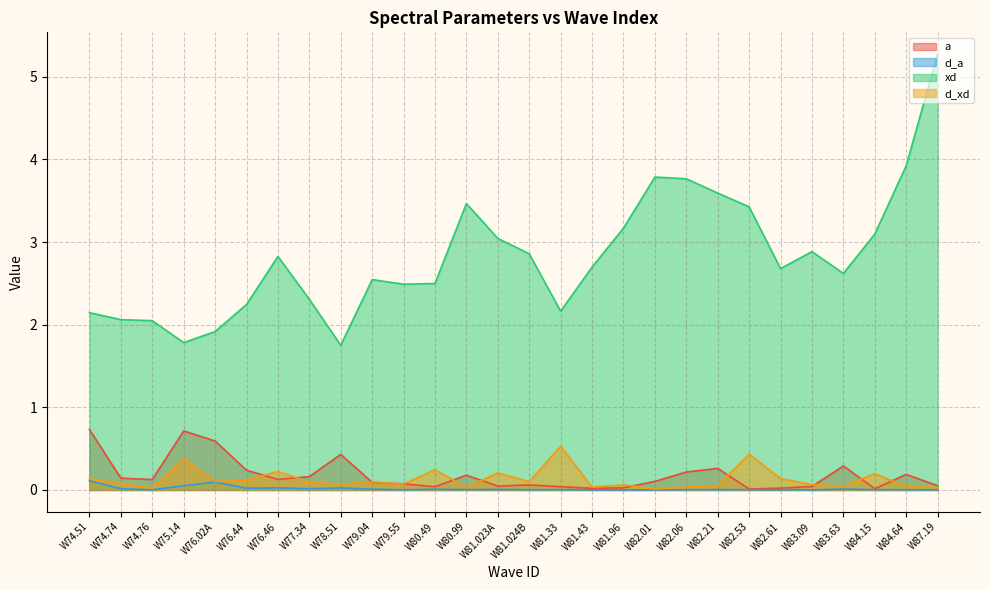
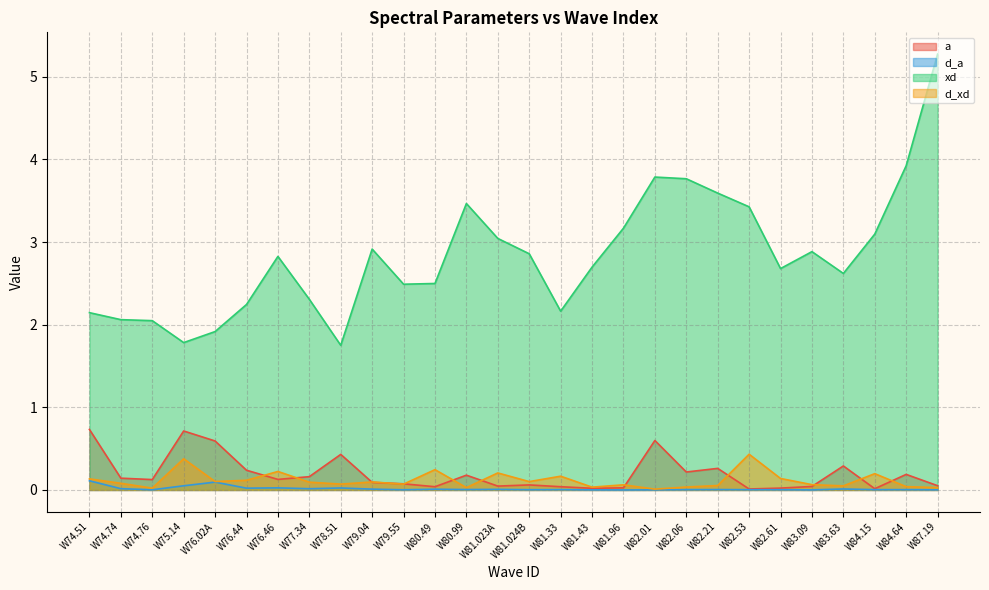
  {
    "a": {
      "W74.51": 0.7,
      "W74.74": 0.1,
      "W74.76": 0.1,
      "W75.14": 0.7,
      "W76.02A": 0.6,
      "W76.44": 0.2,
      "W76.46": 0.1,
      "W77.34": 0.2,
      "W78.51": 0.4,
      "W80.99": 0.2,
      "W81.023A": 0.0,
      "W81.024B": 0.1,
      "W81.33": 0.0,
-     "W82.01": 0.1,
+     "W82.01": 0.6,
      "W82.06": 0.2,
      "W82.21": 0.3,
      "W83.63": 0.3,
      "W84.64": 0.2
    },
    "d_a": {
      "W74.74": 0.0,
      "W75.14": 0.1,
      "W76.44": 0.0,
      "W76.46": 0.0,
      "W77.34": 0.0,
      "W78.51": 0.0,
      "W79.04": 0.0,
      "W79.55": 0.0,
      "W81.023A": 0.0,
      "W81.024B": 0.0,
      "W81.33": 0.0,
      "W82.06": 0.0,
      "W82.21": 0.0,
      "W83.09": 0.0,
      "W83.63": 0.0,
      "W84.64": 0.0
    },
    "xd": {
      "W74.51": 2.1,
      "W74.74": 2.1,
      "W74.76": 2.0,
      "W75.14": 1.8,
      "W76.02A": 1.9,
      "W76.44": 2.2,
      "W76.46": 2.8,
      "W77.34": 2.3,
      "W78.51": 1.8,
-     "W79.04": 2.5,
+     "W79.04": 2.9,
      "W79.55": 2.5,
      "W80.49": 2.5,
      "W80.99": 3.5,
      "W81.023A": 3.0,
      "W81.024B": 2.9,
      "W81.33": 2.2,
      "W81.43": 2.7,
      "W81.96": 3.2,
      "W82.01": 3.8,
      "W82.06": 3.8,
      "W82.21": 3.6,
      "W82.53": 3.4,
      "W82.61": 2.7,
      "W83.09": 2.9,
      "W83.63": 2.6,
      "W84.15": 3.1,
      "W84.64": 3.9
    },
    "d_xd": {
      "W74.74": 0.1,
      "W75.14": 0.4,
      "W76.44": 0.1,
      "W76.46": 0.2,
      "W77.34": 0.1,
      "W78.51": 0.1,
      "W80.49": 0.2,
      "W81.023A": 0.2,
      "W81.024B": 0.1,
-     "W81.33": 0.5,
+     "W81.33": 0.2,
      "W81.96": 0.1,
      "W82.06": 0.0,
      "W82.21": 0.1,
      "W82.53": 0.4,
      "W82.61": 0.1,
      "W83.63": 0.0,
      "W84.15": 0.2,
      "W84.64": 0.0
    }
  }
